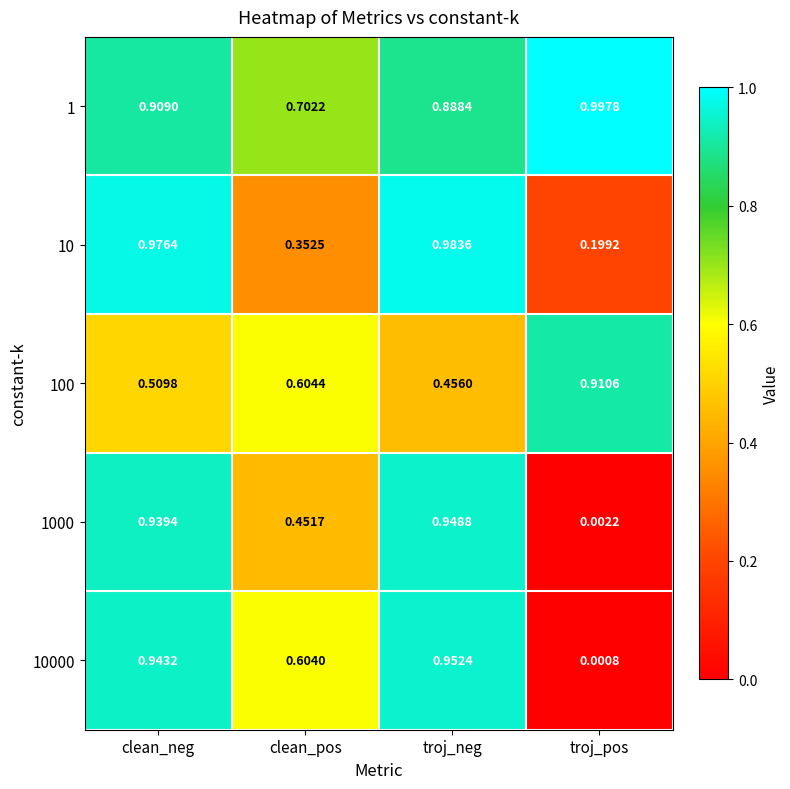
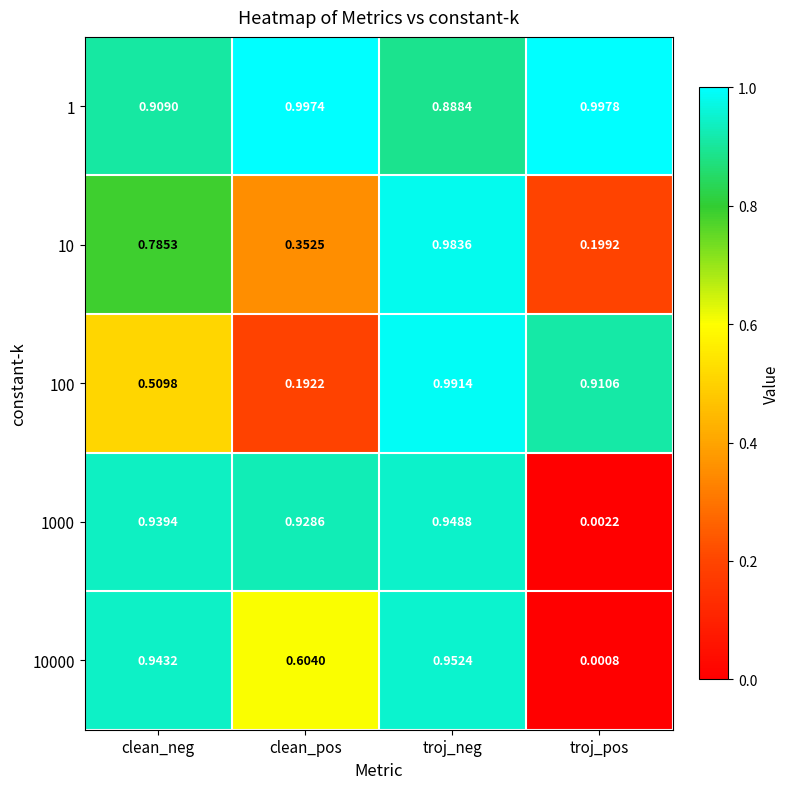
  {
    "1": {
      "clean_neg": 0.9090,
-     "clean_pos": 0.7022,
+     "clean_pos": 0.9974,
      "troj_neg": 0.8884,
      "troj_pos": 0.9978
    },
    "10": {
-     "clean_neg": 0.9764,
+     "clean_neg": 0.7853,
      "clean_pos": 0.3525,
      "troj_neg": 0.9836,
      "troj_pos": 0.1992
    },
    "100": {
      "clean_neg": 0.5098,
-     "clean_pos": 0.6044,
-     "troj_neg": 0.4560,
+     "clean_pos": 0.1922,
+     "troj_neg": 0.9914,
      "troj_pos": 0.9106
    },
    "1000": {
      "clean_neg": 0.9394,
-     "clean_pos": 0.4517,
+     "clean_pos": 0.9286,
      "troj_neg": 0.9488,
      "troj_pos": 0.0022
    },
    "10000": {
      "clean_neg": 0.9432,
      "clean_pos": 0.6040,
      "troj_neg": 0.9524,
      "troj_pos": 0.0008
    }
  }
